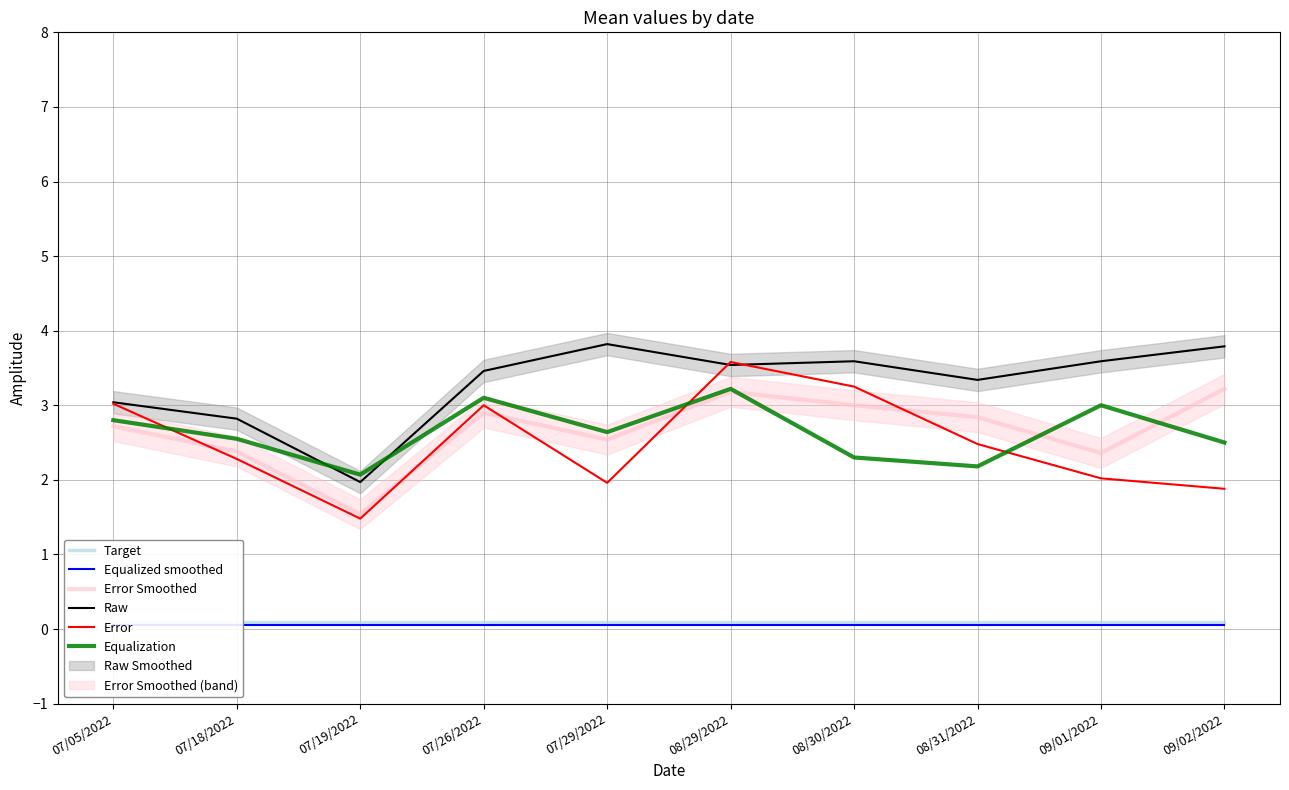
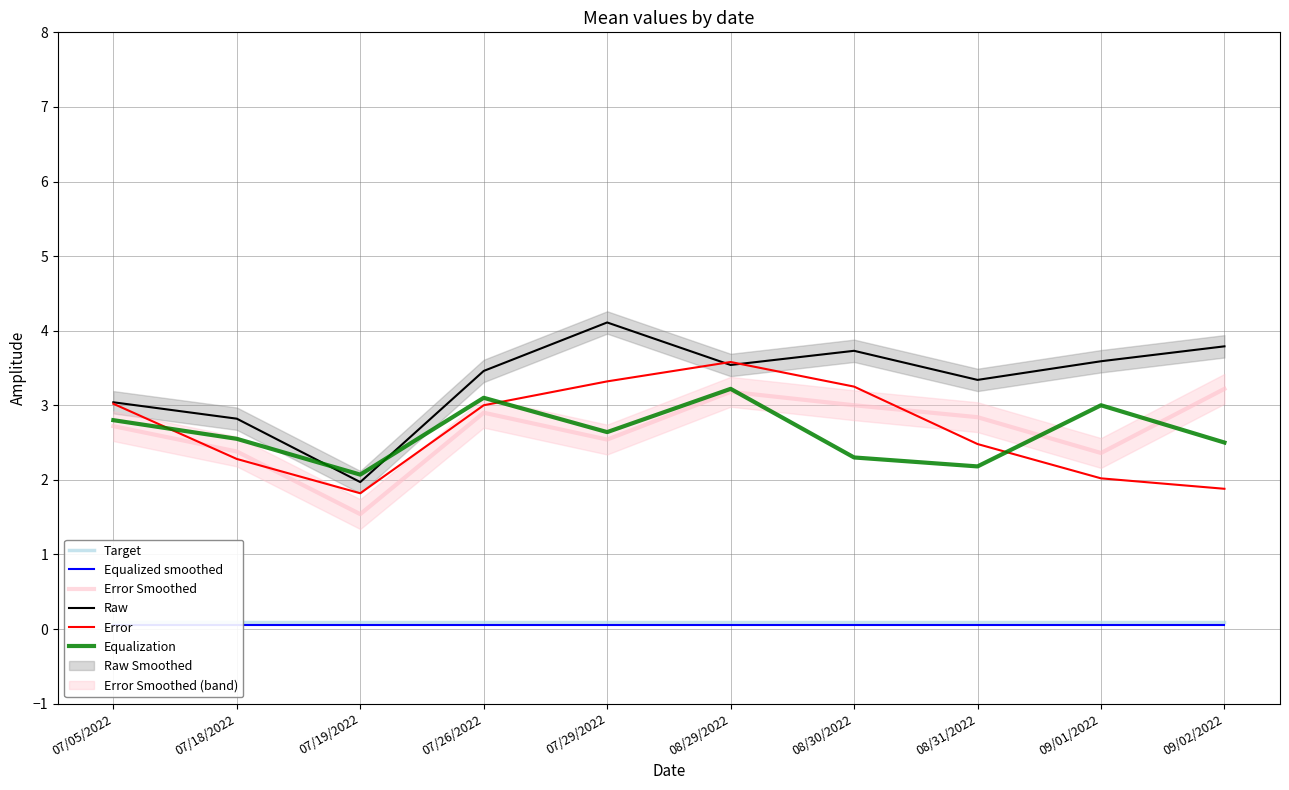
  {
    "Equalized smoothed": {
      "07/19/2022": 0.1,
      "07/26/2022": 0.1,
      "07/29/2022": 0.1,
      "08/29/2022": 0.1,
      "08/30/2022": 0.1,
      "08/31/2022": 0.1,
      "09/01/2022": 0.1,
      "09/02/2022": 0.1
    },
    "Raw": {
      "07/18/2022": 2.8,
      "07/19/2022": 2.0,
      "07/26/2022": 3.5,
-     "07/29/2022": 3.8,
+     "07/29/2022": 4.1,
      "08/29/2022": 3.5,
-     "08/30/2022": 3.6,
+     "08/30/2022": 3.7,
      "08/31/2022": 3.3,
      "09/01/2022": 3.6,
      "09/02/2022": 3.8
    },
    "Error": {
      "07/18/2022": 2.3,
-     "07/19/2022": 1.5,
+     "07/19/2022": 1.8,
      "07/26/2022": 3.0,
-     "07/29/2022": 2.0,
+     "07/29/2022": 3.3,
      "08/29/2022": 3.6,
      "08/30/2022": 3.3,
      "08/31/2022": 2.5,
      "09/01/2022": 2.0,
      "09/02/2022": 1.9
    },
    "Equalization": {
      "07/05/2022": 2.8,
      "07/19/2022": 2.1,
      "07/29/2022": 2.6,
      "08/29/2022": 3.2,
      "08/30/2022": 2.3,
      "08/31/2022": 2.2,
      "09/01/2022": 3.0,
      "09/02/2022": 2.5
    }
  }
